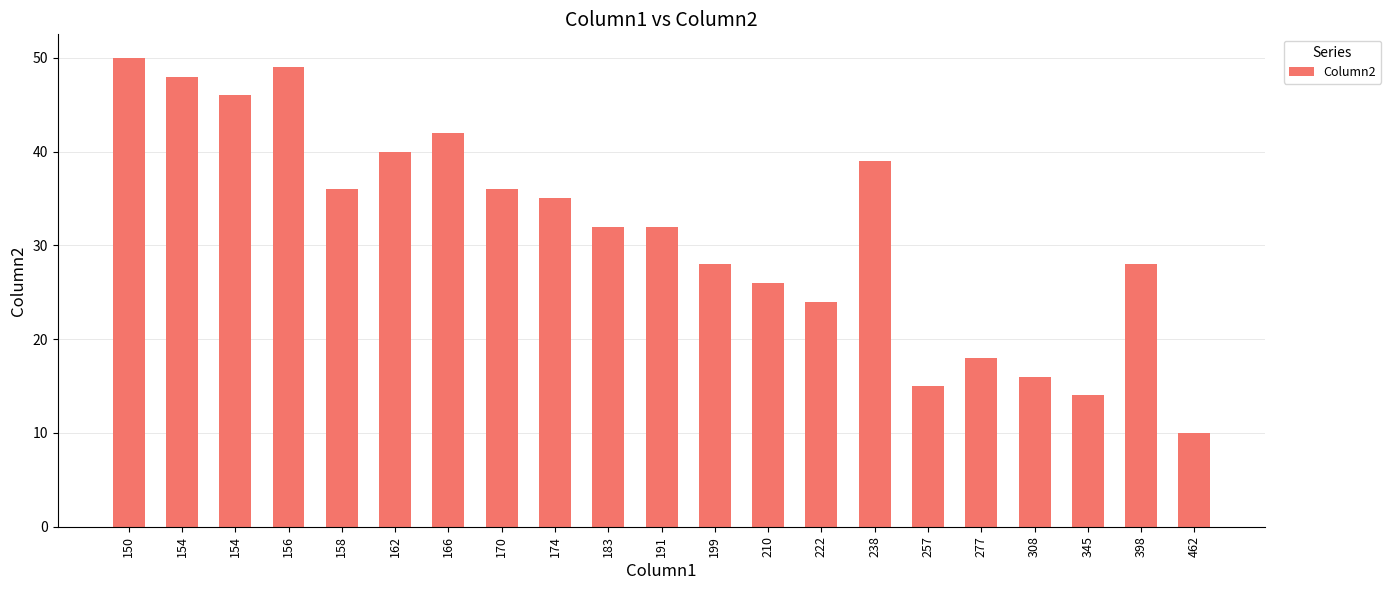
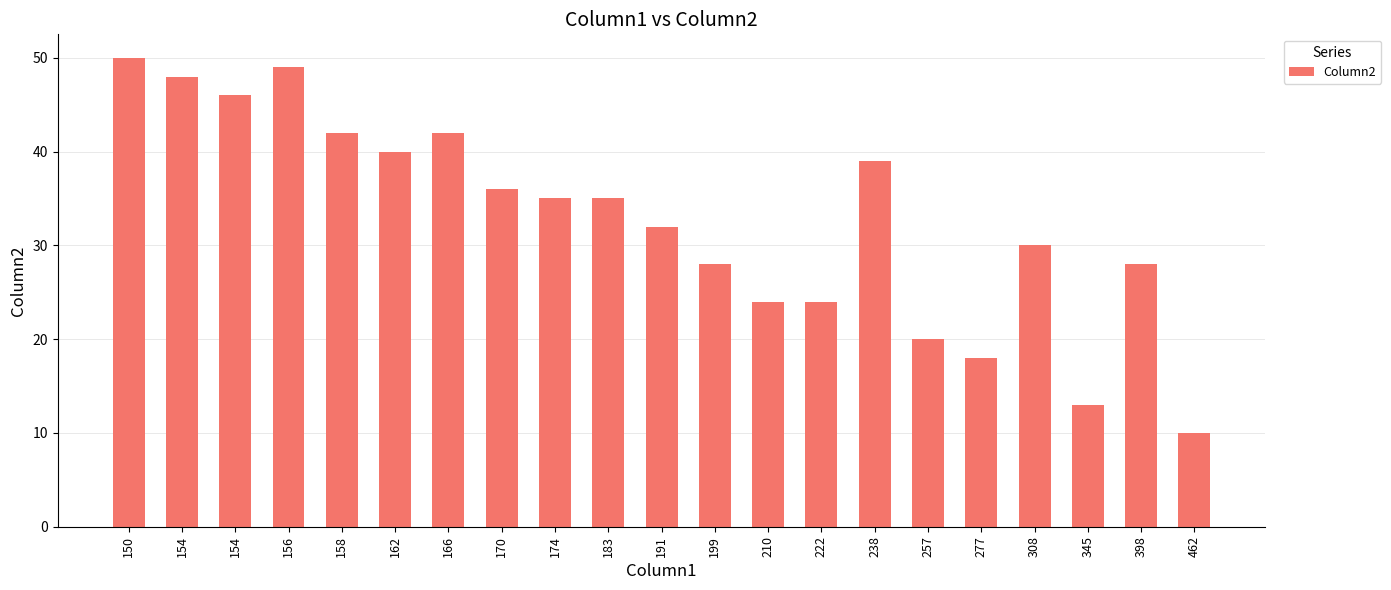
  {
    "150": 50,
    "156": 49,
-   "158": 36,
+   "158": 42,
    "162": 40,
    "166": 42,
    "170": 36,
    "174": 35,
-   "183": 32,
+   "183": 35,
    "191": 32,
    "199": 28,
-   "210": 26,
+   "210": 24,
    "222": 24,
    "238": 39,
-   "257": 15,
+   "257": 20,
    "277": 18,
-   "308": 16,
-   "345": 14,
+   "308": 30,
+   "345": 13,
    "398": 28,
    "462": 10
  }
